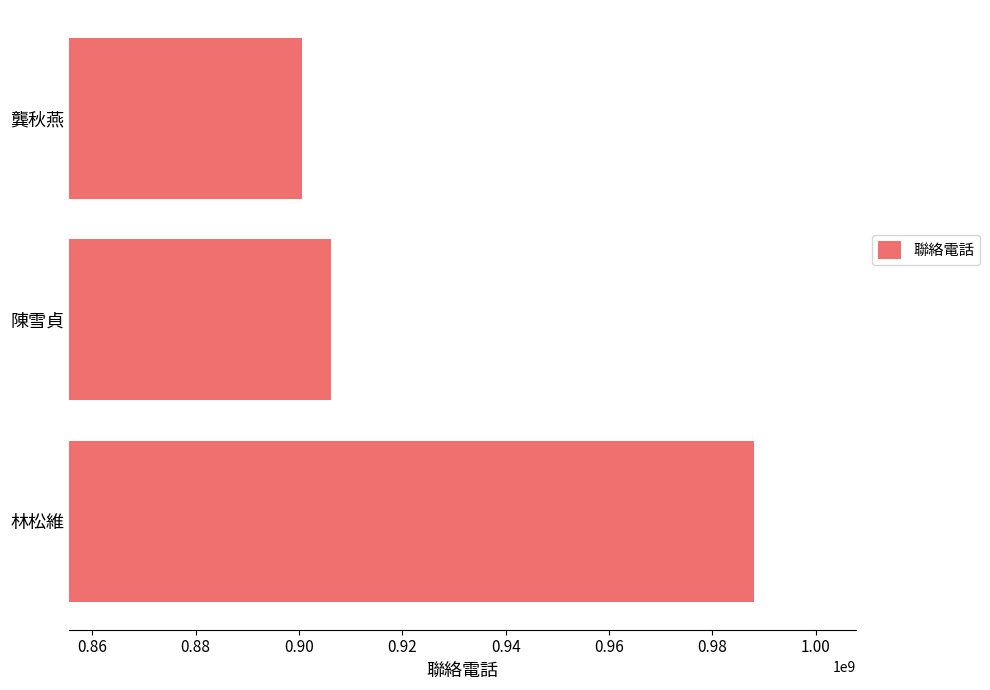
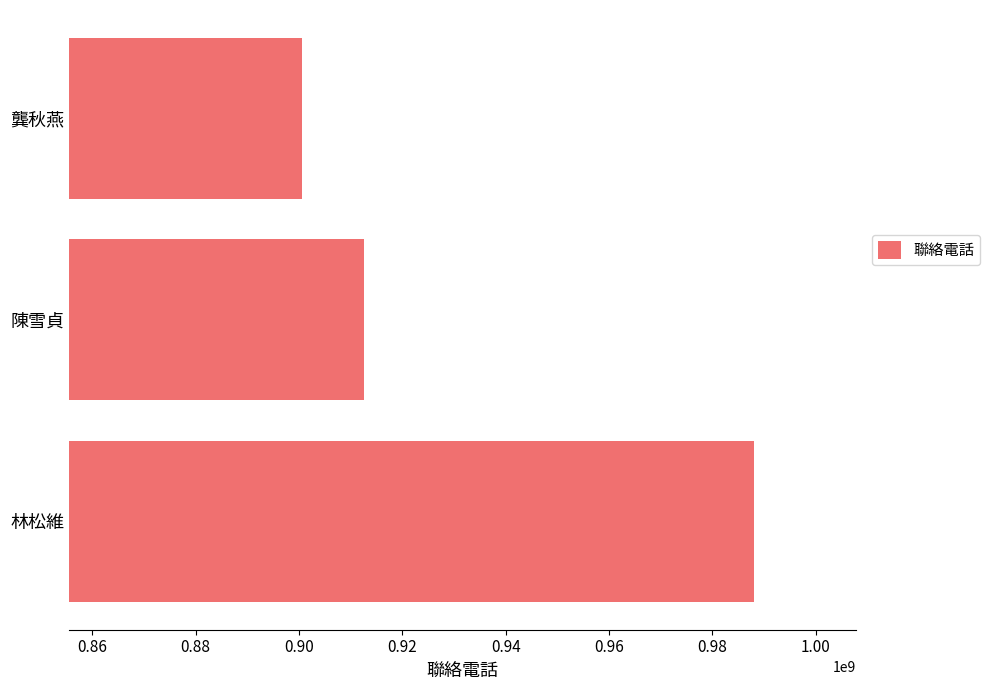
  {
    "龔秋燕": 901000000,
-   "陳雪貞": 906000000,
+   "陳雪貞": 913000000,
    "林松維": 988000000
  }
